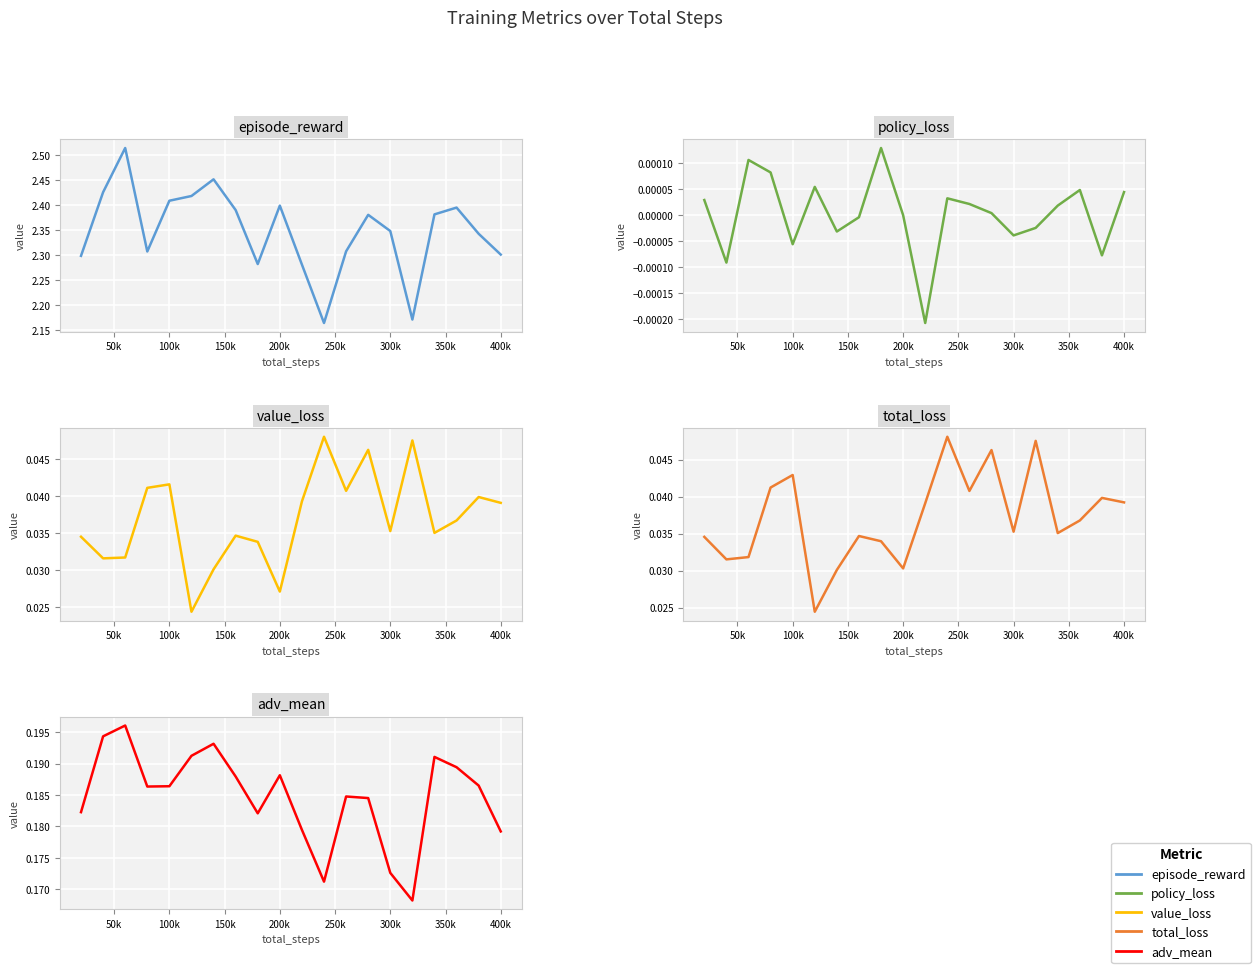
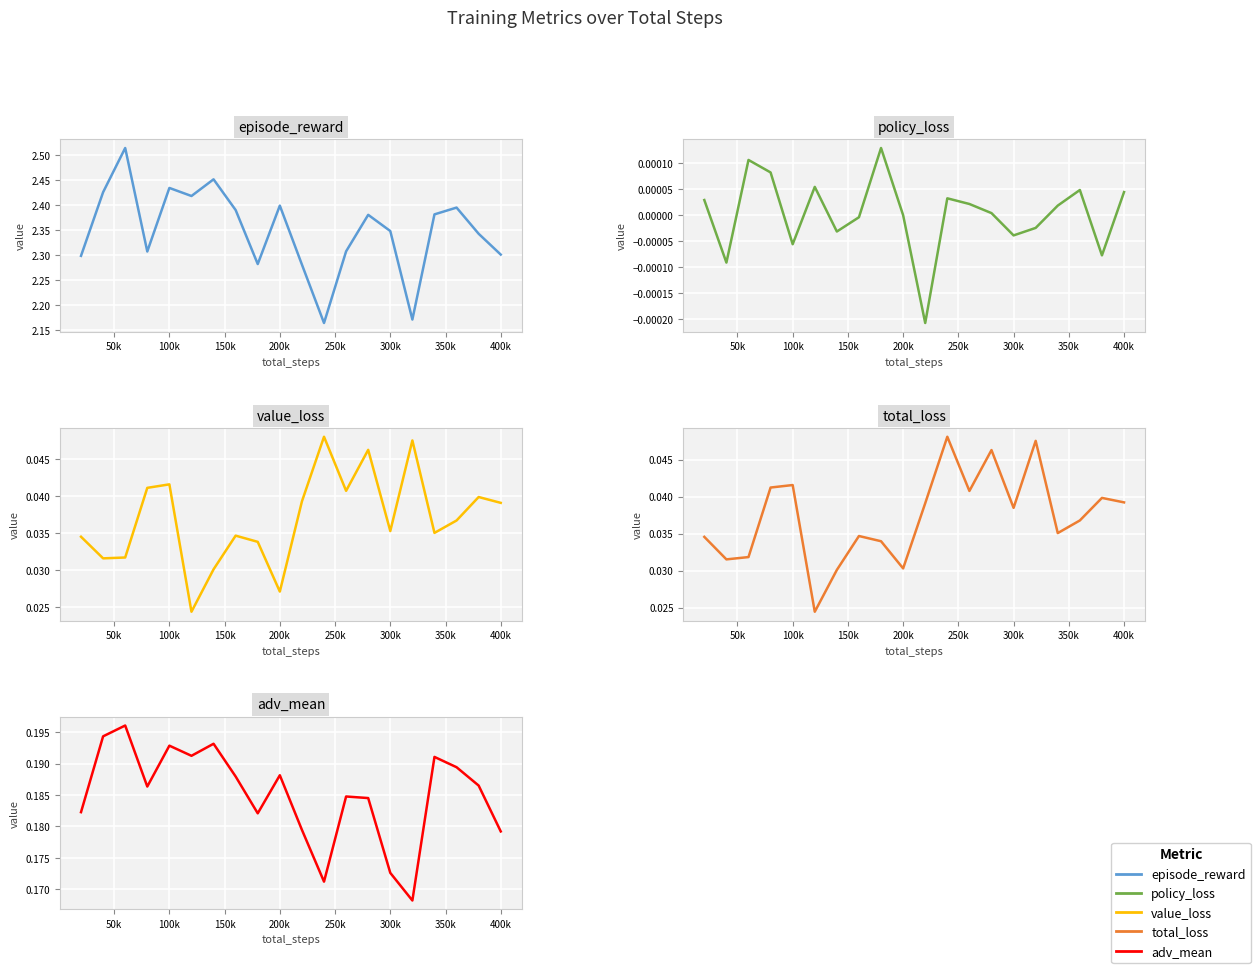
  {
    "episode_reward": {
-     "100k": 2.41,
+     "100k": 2.43,
      "200k": 2.40,
      "300k": 2.35,
      "400k": 2.30
    },
    "policy_loss": {
      "100k": -0.00006,
      "200k": 0.00000,
      "300k": -0.00004,
      "400k": 0.00004
    },
    "value_loss": {
      "100k": 0.042,
      "200k": 0.027,
      "300k": 0.035,
      "400k": 0.039
    },
    "total_loss": {
-     "100k": 0.043,
+     "100k": 0.042,
      "200k": 0.030,
-     "300k": 0.035,
+     "300k": 0.038,
      "400k": 0.039
    },
    "adv_mean": {
-     "100k": 0.186,
+     "100k": 0.193,
      "200k": 0.188,
      "300k": 0.173,
      "400k": 0.179
    }
  }
